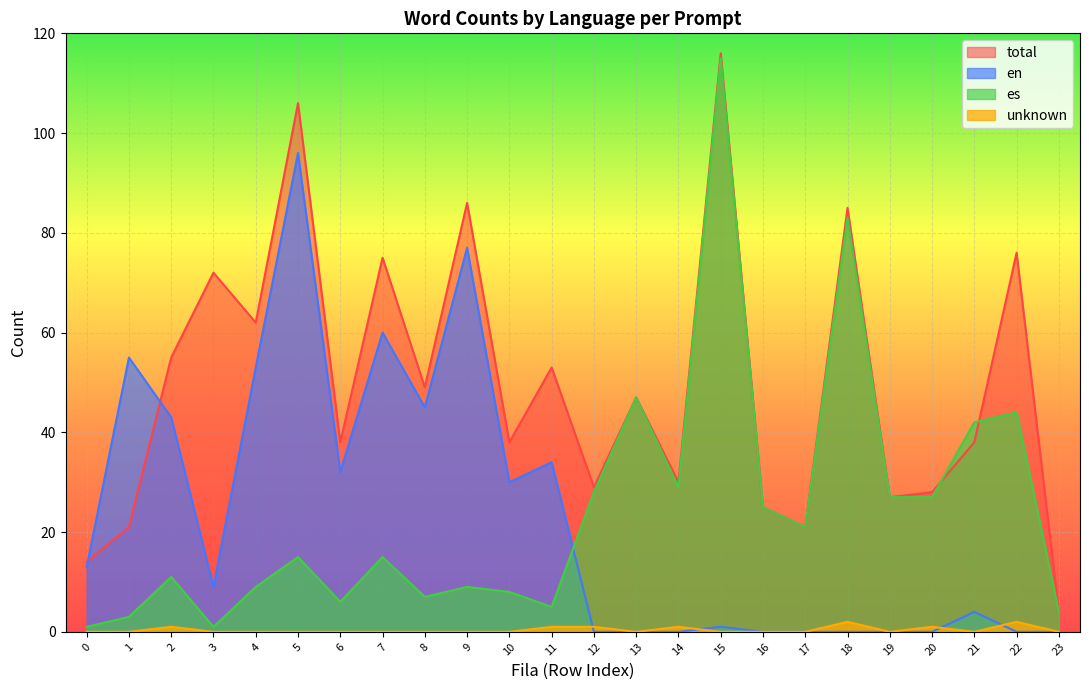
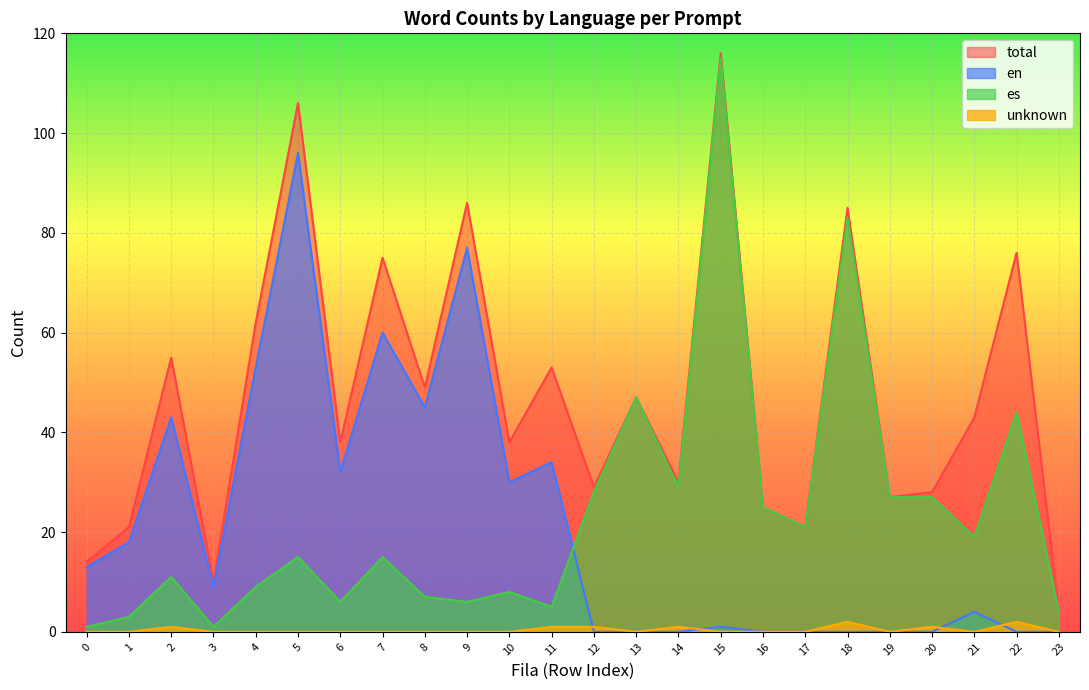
  {
    "total": {
      "0": 14,
      "1": 21,
      "2": 55,
-     "3": 72,
+     "3": 10,
      "4": 62,
      "5": 106,
      "6": 38,
      "7": 75,
      "8": 49,
      "9": 86,
      "10": 38,
      "11": 53,
      "12": 29,
      "14": 30,
      "15": 116,
      "18": 85,
      "20": 28,
-     "21": 38,
+     "21": 43,
      "22": 76
    },
    "en": {
      "0": 13,
-     "1": 55,
+     "1": 18,
      "2": 43,
      "3": 9,
      "4": 53,
      "5": 96,
      "6": 32,
      "7": 60,
      "8": 45,
      "9": 77,
      "10": 30,
      "11": 34,
      "12": 0,
      "14": 0,
      "15": 1,
      "18": 0,
      "20": 0,
      "21": 4,
      "22": 0
    },
    "es": {
      "0": 1,
      "1": 3,
      "2": 11,
      "3": 1,
      "4": 9,
      "5": 15,
      "6": 6,
      "7": 15,
      "8": 7,
-     "9": 9,
+     "9": 6,
      "10": 8,
      "11": 5,
      "12": 28,
      "14": 29,
      "15": 115,
      "18": 83,
      "20": 27,
-     "21": 42,
+     "21": 19,
      "22": 44
    },
    "unknown": {
      "0": 0,
      "1": 0,
      "2": 1,
      "3": 0,
      "4": 0,
      "5": 0,
      "6": 0,
      "7": 0,
      "8": 0,
      "9": 0,
      "10": 0,
      "11": 1,
      "12": 1,
      "14": 1,
      "15": 0,
      "18": 2,
      "20": 1,
      "21": 0,
      "22": 2
    }
  }
